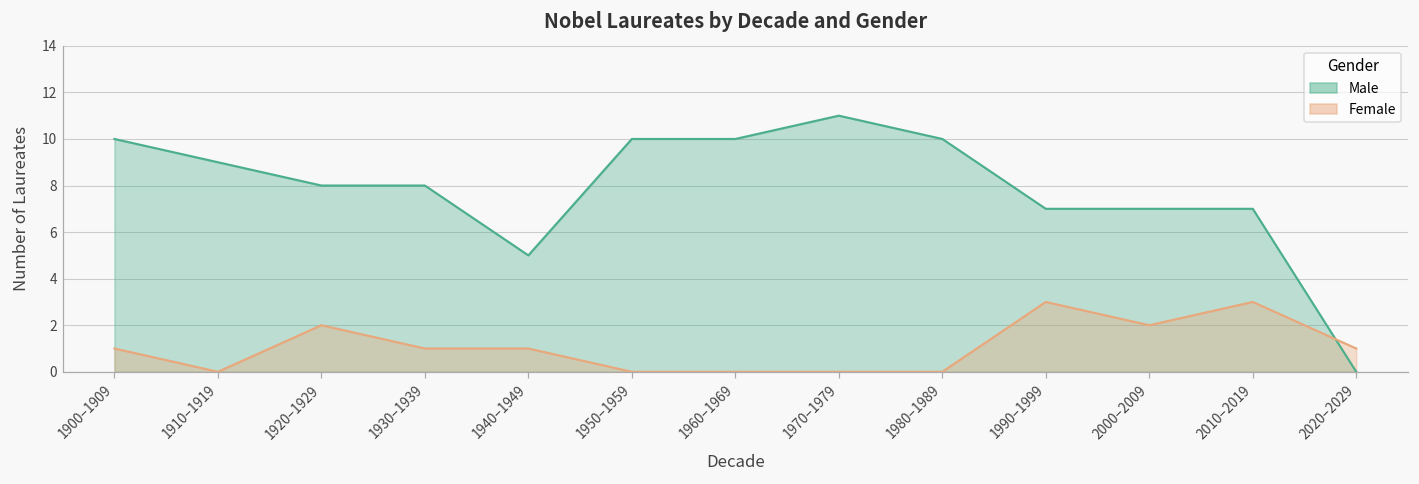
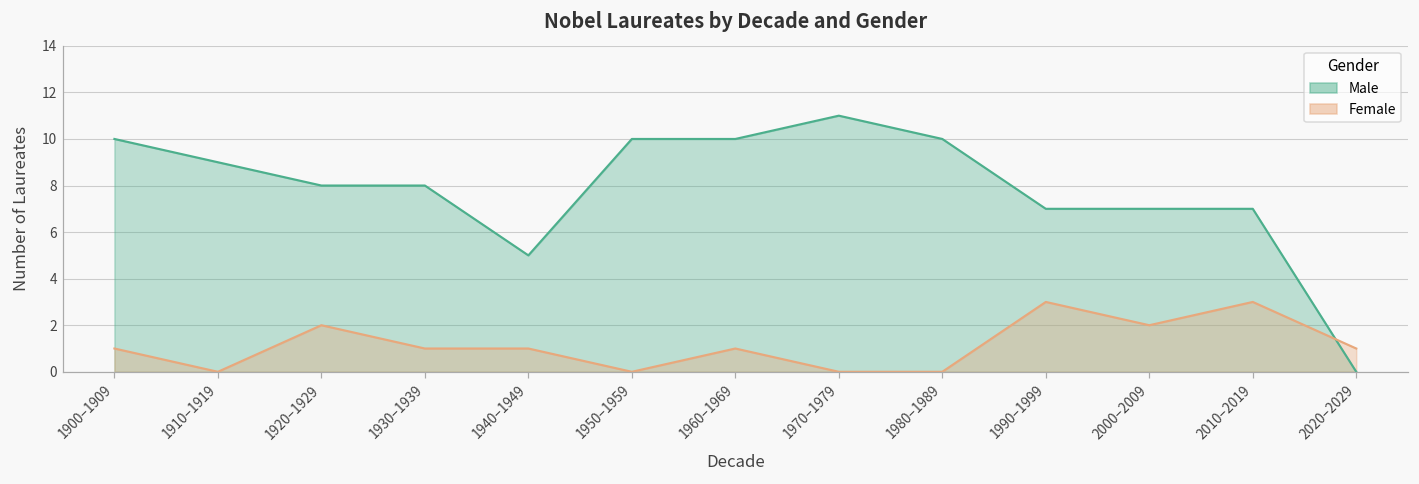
  {
    "Male": {
      "1900–1909": 10,
      "1910–1919": 9,
      "1920–1929": 8,
      "1930–1939": 8,
      "1940–1949": 5,
      "1950–1959": 10,
      "1960–1969": 10,
      "1970–1979": 11,
      "1980–1989": 10,
      "1990–1999": 7,
      "2000–2009": 7,
      "2010–2019": 7,
      "2020–2029": 0
    },
    "Female": {
      "1900–1909": 1,
      "1910–1919": 0,
      "1920–1929": 2,
      "1930–1939": 1,
      "1940–1949": 1,
      "1950–1959": 0,
-     "1960–1969": 0,
+     "1960–1969": 1,
      "1970–1979": 0,
      "1980–1989": 0,
      "1990–1999": 3,
      "2000–2009": 2,
      "2010–2019": 3,
      "2020–2029": 1
    }
  }
